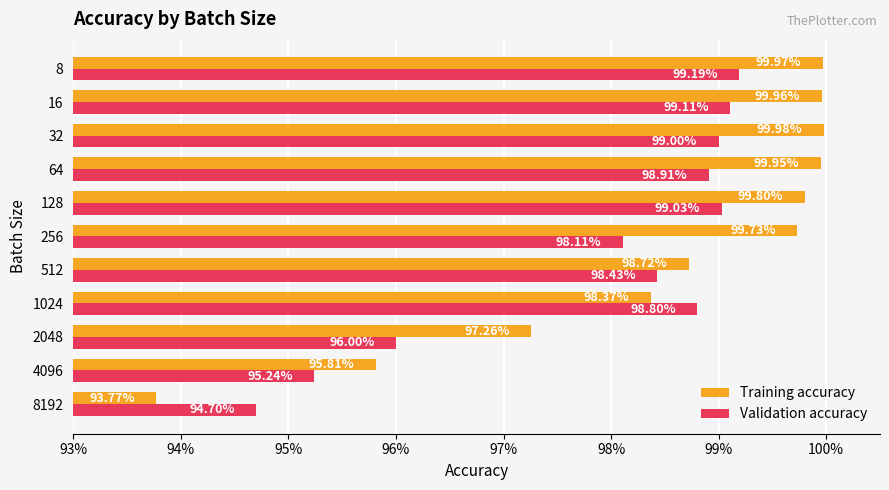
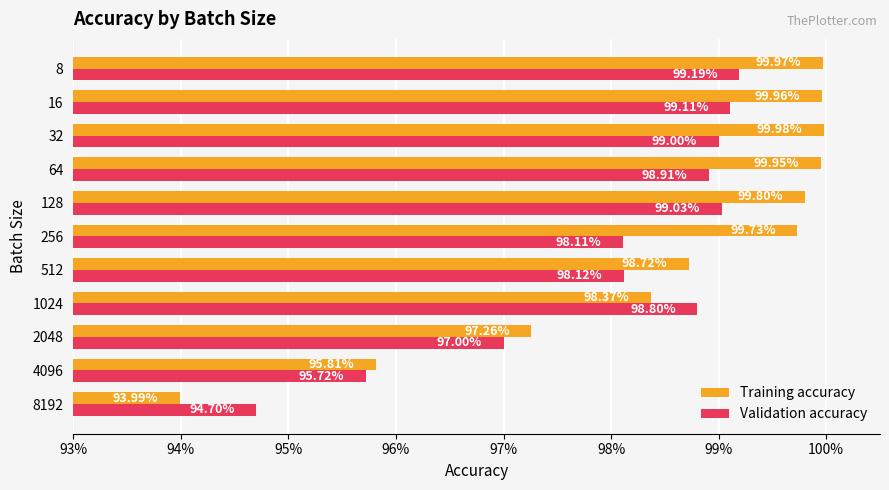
  {
    "Training accuracy": {
      "8": "99.97%",
      "16": "99.96%",
      "32": "99.98%",
      "64": "99.95%",
      "128": "99.80%",
      "256": "99.73%",
      "512": "98.72%",
      "1024": "98.37%",
      "2048": "97.26%",
      "4096": "95.81%",
-     "8192": "93.77%"
+     "8192": "93.99%"
    },
    "Validation accuracy": {
      "8": "99.19%",
      "16": "99.11%",
      "32": "99.00%",
      "64": "98.91%",
      "128": "99.03%",
      "256": "98.11%",
-     "512": "98.43%",
+     "512": "98.12%",
      "1024": "98.80%",
-     "2048": "96.00%",
-     "4096": "95.24%",
+     "2048": "97.00%",
+     "4096": "95.72%",
      "8192": "94.70%"
    }
  }
